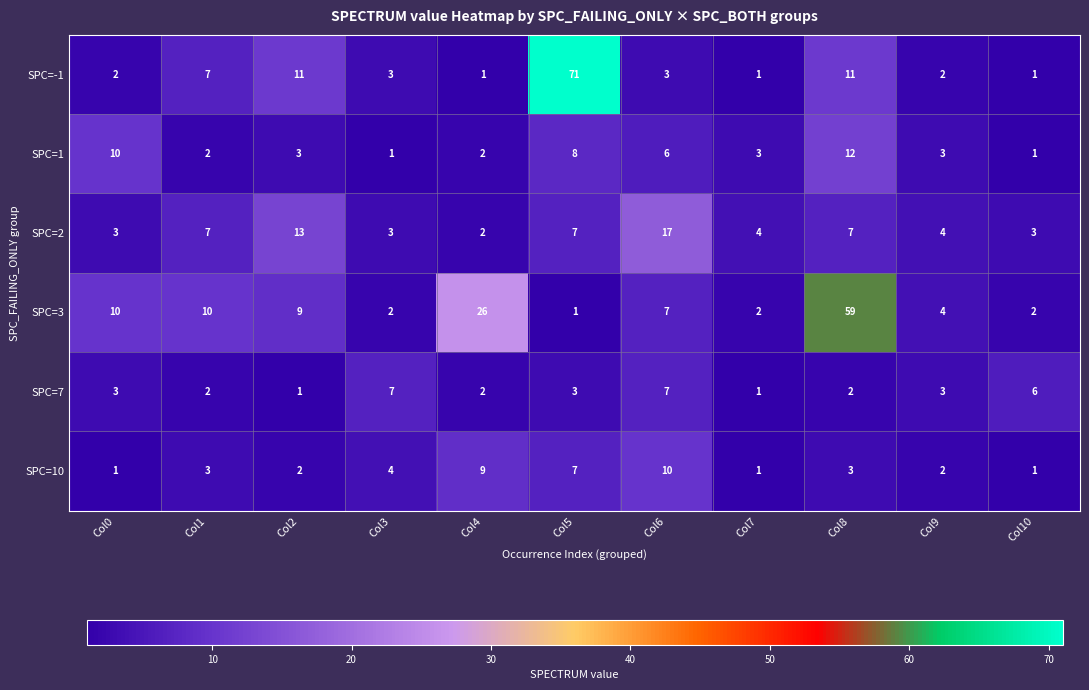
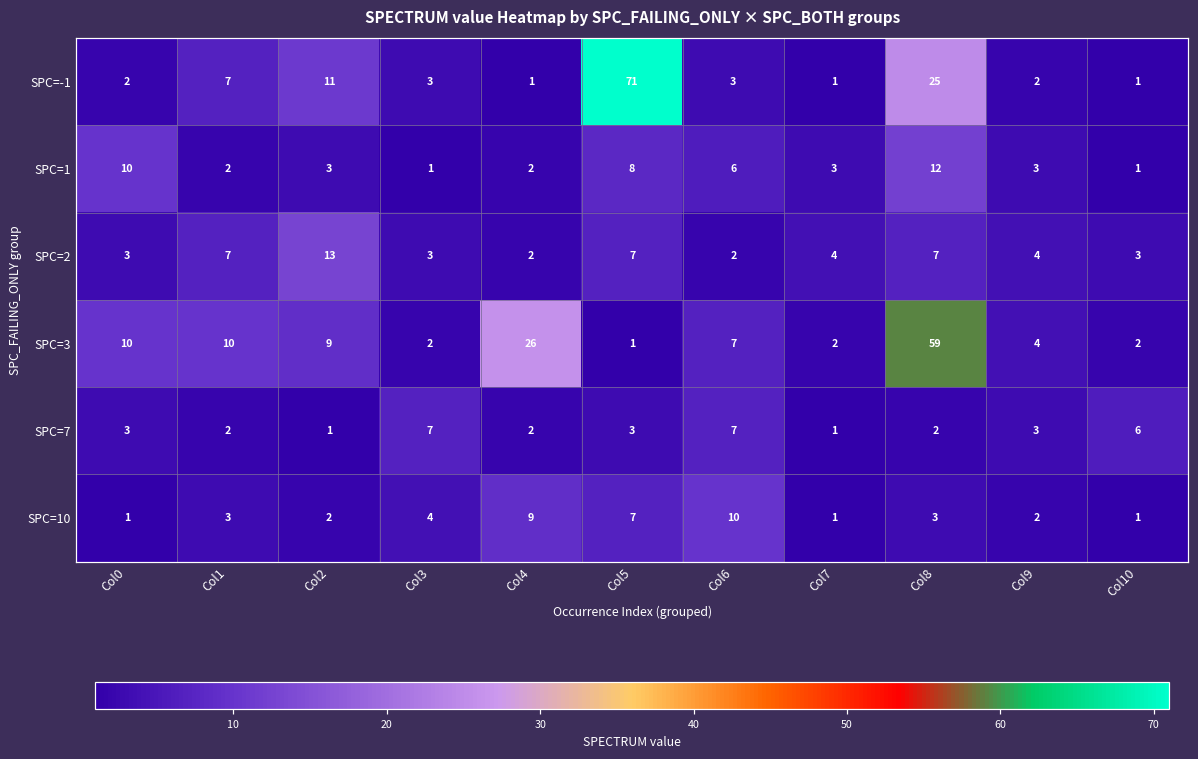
  {
    "SPC=-1": {
-     "Col8": 11
+     "Col8": 25
    },
    "SPC=2": {
-     "Col6": 17
+     "Col6": 2
    }
  }
